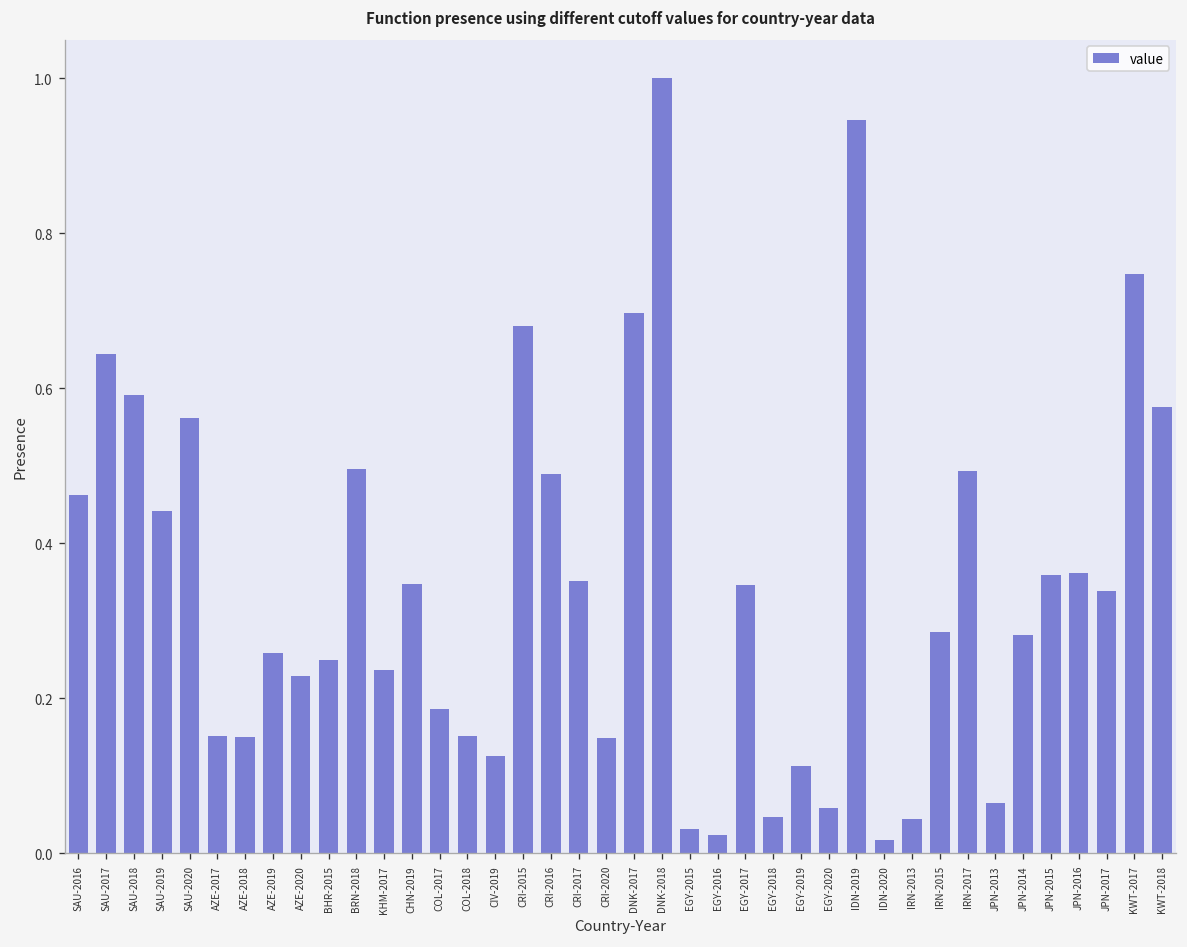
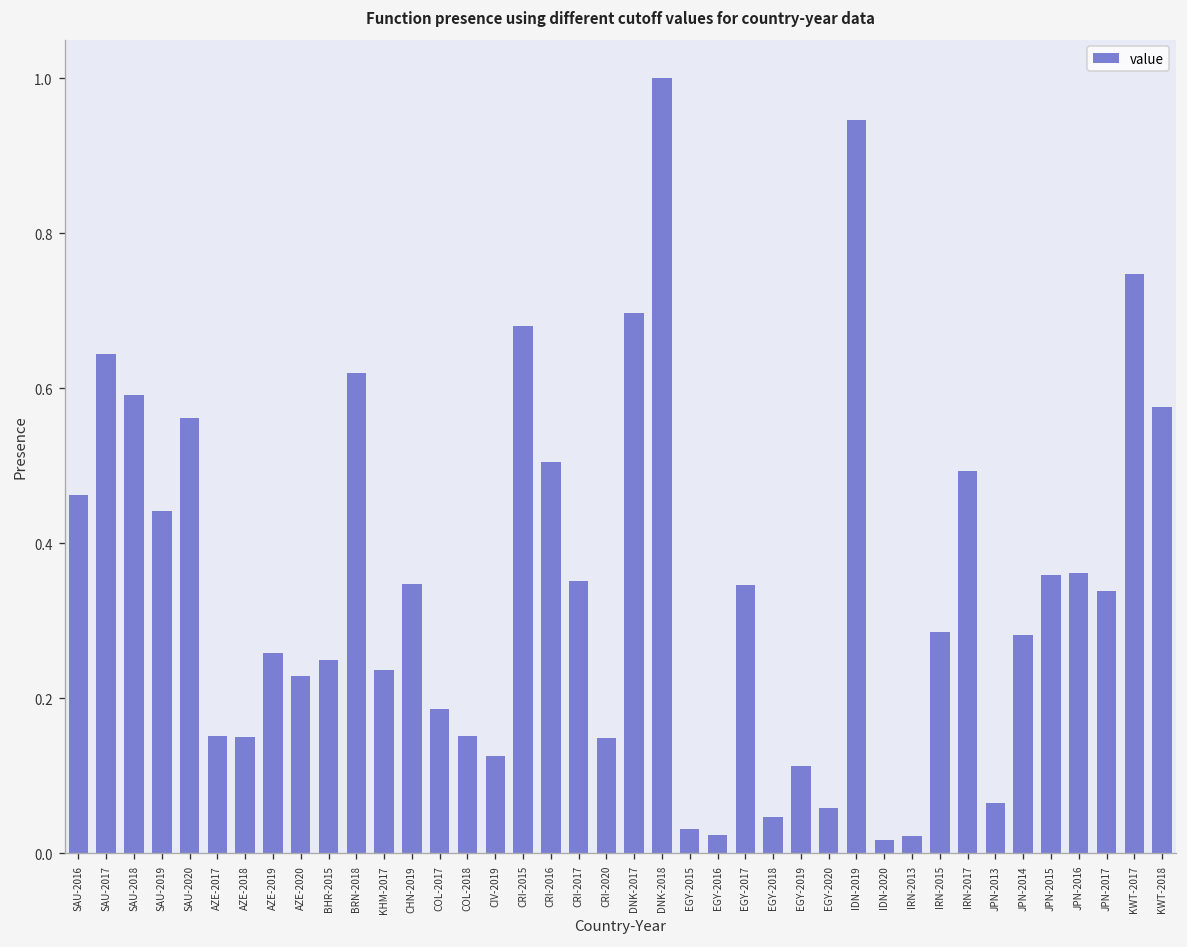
  {
    "SAU-2016": 0.46,
    "SAU-2017": 0.64,
    "SAU-2018": 0.59,
    "SAU-2019": 0.44,
    "SAU-2020": 0.56,
    "AZE-2017": 0.15,
    "AZE-2018": 0.15,
    "AZE-2019": 0.26,
    "AZE-2020": 0.23,
    "BHR-2015": 0.25,
-   "BRN-2018": 0.50,
+   "BRN-2018": 0.62,
    "KHM-2017": 0.24,
    "CHN-2019": 0.35,
    "COL-2017": 0.19,
    "COL-2018": 0.15,
    "CIV-2019": 0.13,
    "CRI-2015": 0.68,
-   "CRI-2016": 0.49,
+   "CRI-2016": 0.51,
    "CRI-2017": 0.35,
    "CRI-2020": 0.15,
    "DNK-2017": 0.70,
    "DNK-2018": 1.00,
    "EGY-2015": 0.03,
    "EGY-2016": 0.02,
    "EGY-2017": 0.35,
    "EGY-2018": 0.05,
    "EGY-2019": 0.11,
    "EGY-2020": 0.06,
    "IDN-2019": 0.95,
    "IDN-2020": 0.02,
-   "IRN-2013": 0.04,
+   "IRN-2013": 0.02,
    "IRN-2015": 0.29,
    "IRN-2017": 0.49,
    "JPN-2013": 0.07,
    "JPN-2014": 0.28,
    "JPN-2015": 0.36,
    "JPN-2016": 0.36,
    "JPN-2017": 0.34,
    "KWT-2017": 0.75,
    "KWT-2018": 0.58
  }
